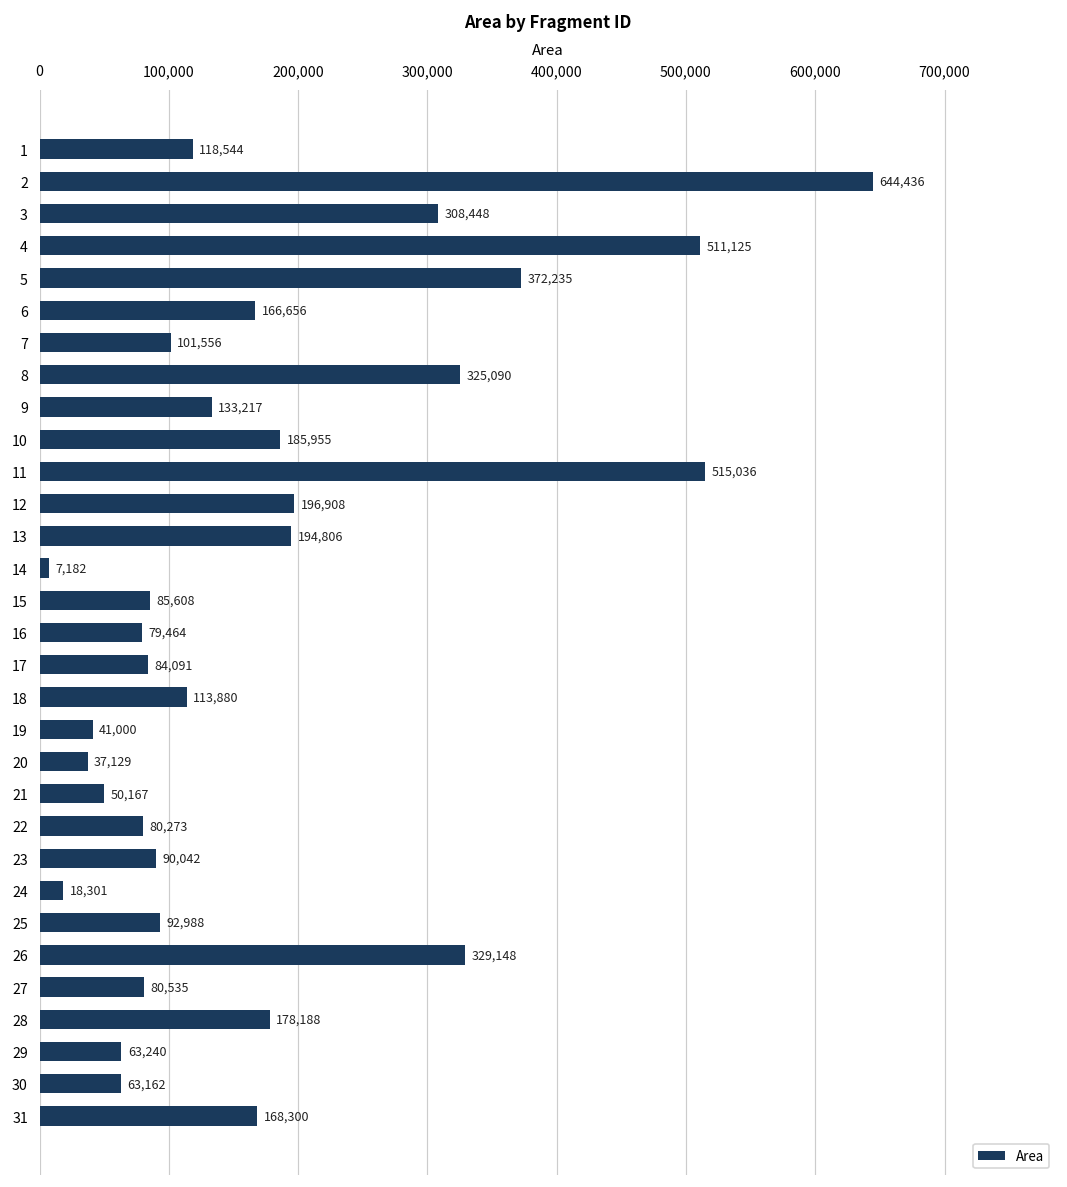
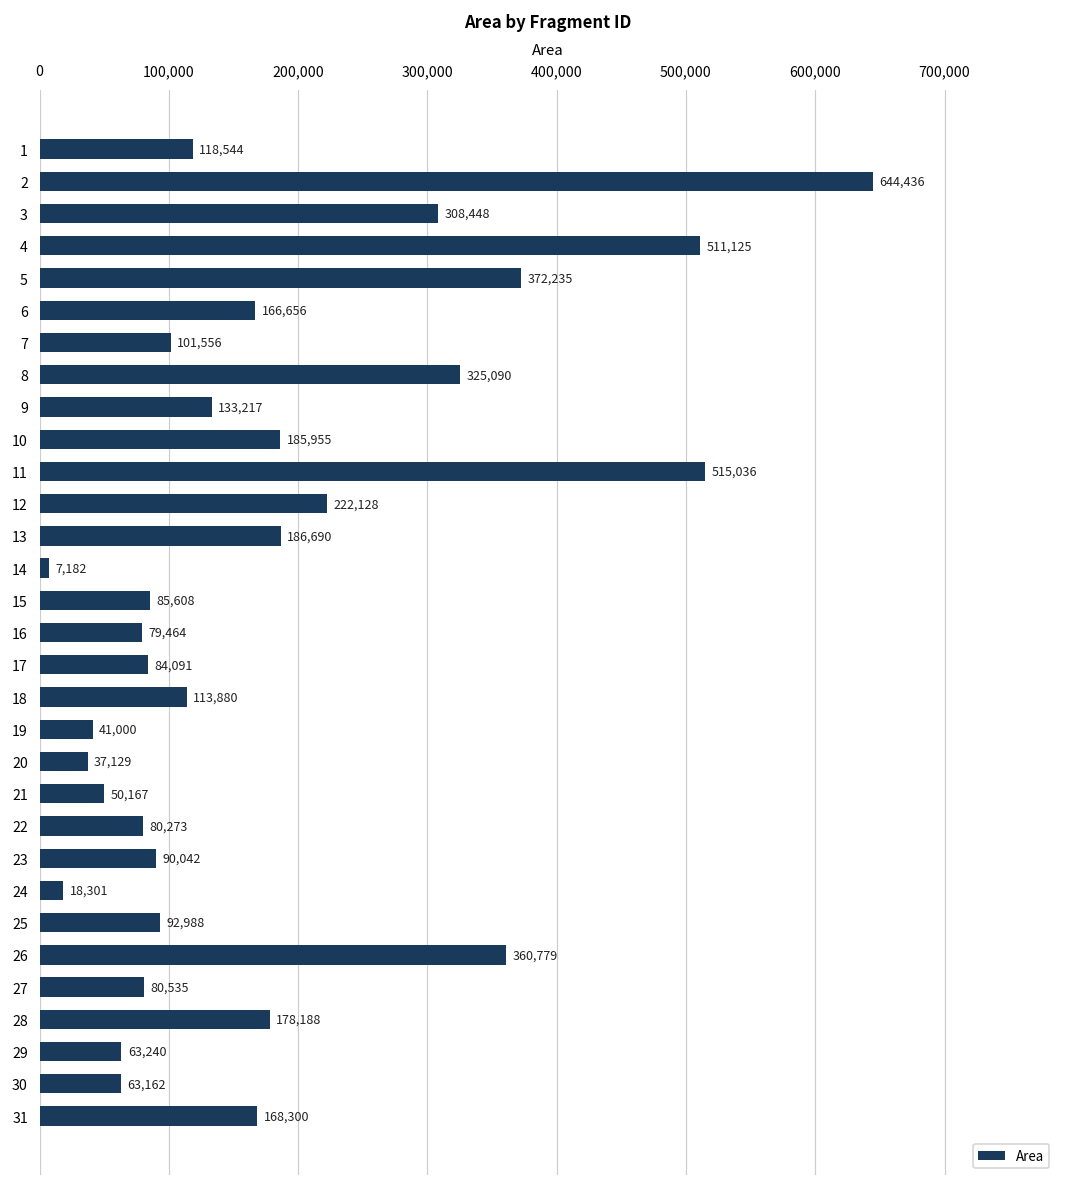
  {
    "1": "118,544",
    "2": "644,436",
    "3": "308,448",
    "4": "511,125",
    "5": "372,235",
    "6": "166,656",
    "7": "101,556",
    "8": "325,090",
    "9": "133,217",
    "10": "185,955",
    "11": "515,036",
-   "12": "196,908",
-   "13": "194,806",
+   "12": "222,128",
+   "13": "186,690",
    "14": "7,182",
    "15": "85,608",
    "16": "79,464",
    "17": "84,091",
    "18": "113,880",
    "19": "41,000",
    "20": "37,129",
    "21": "50,167",
    "22": "80,273",
    "23": "90,042",
    "24": "18,301",
    "25": "92,988",
-   "26": "329,148",
+   "26": "360,779",
    "27": "80,535",
    "28": "178,188",
    "29": "63,240",
    "30": "63,162",
    "31": "168,300"
  }
